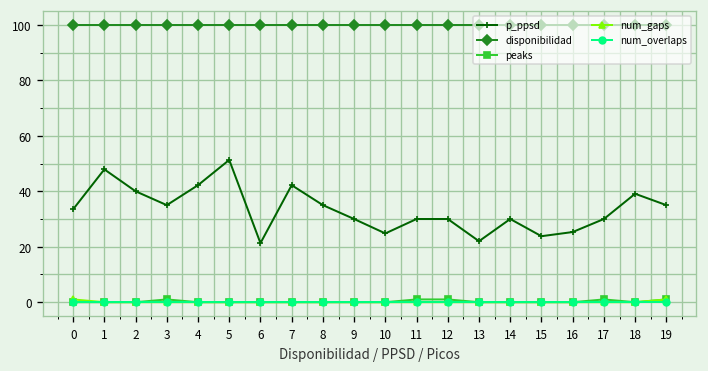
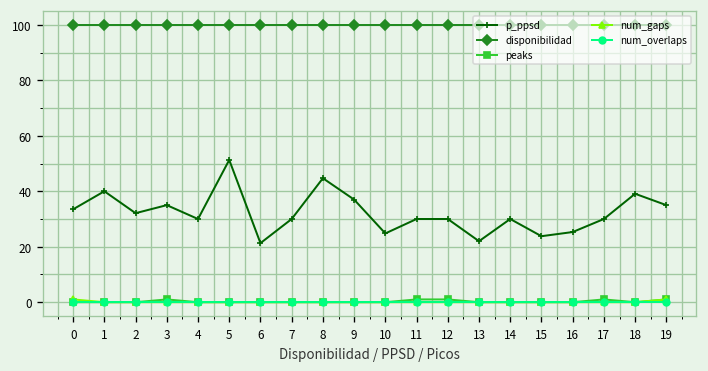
  {
    "p_ppsd": {
      "0": 34,
-     "1": 48,
-     "2": 40,
+     "1": 40,
+     "2": 32,
      "3": 35,
-     "4": 42,
+     "4": 30,
      "5": 51,
      "6": 21,
-     "7": 42,
-     "8": 35,
-     "9": 30,
+     "7": 30,
+     "8": 45,
+     "9": 37,
      "10": 25,
      "11": 30,
      "12": 30,
      "13": 22,
      "14": 30,
      "15": 24,
      "16": 25,
      "17": 30,
      "18": 39,
      "19": 35
    },
    "disponibilidad": {
      "0": 100,
      "1": 100,
      "2": 100,
      "3": 100,
      "4": 100,
      "5": 100,
      "6": 100,
      "7": 100,
      "8": 100,
      "9": 100,
      "10": 100,
      "11": 100,
      "12": 100
    }
  }
